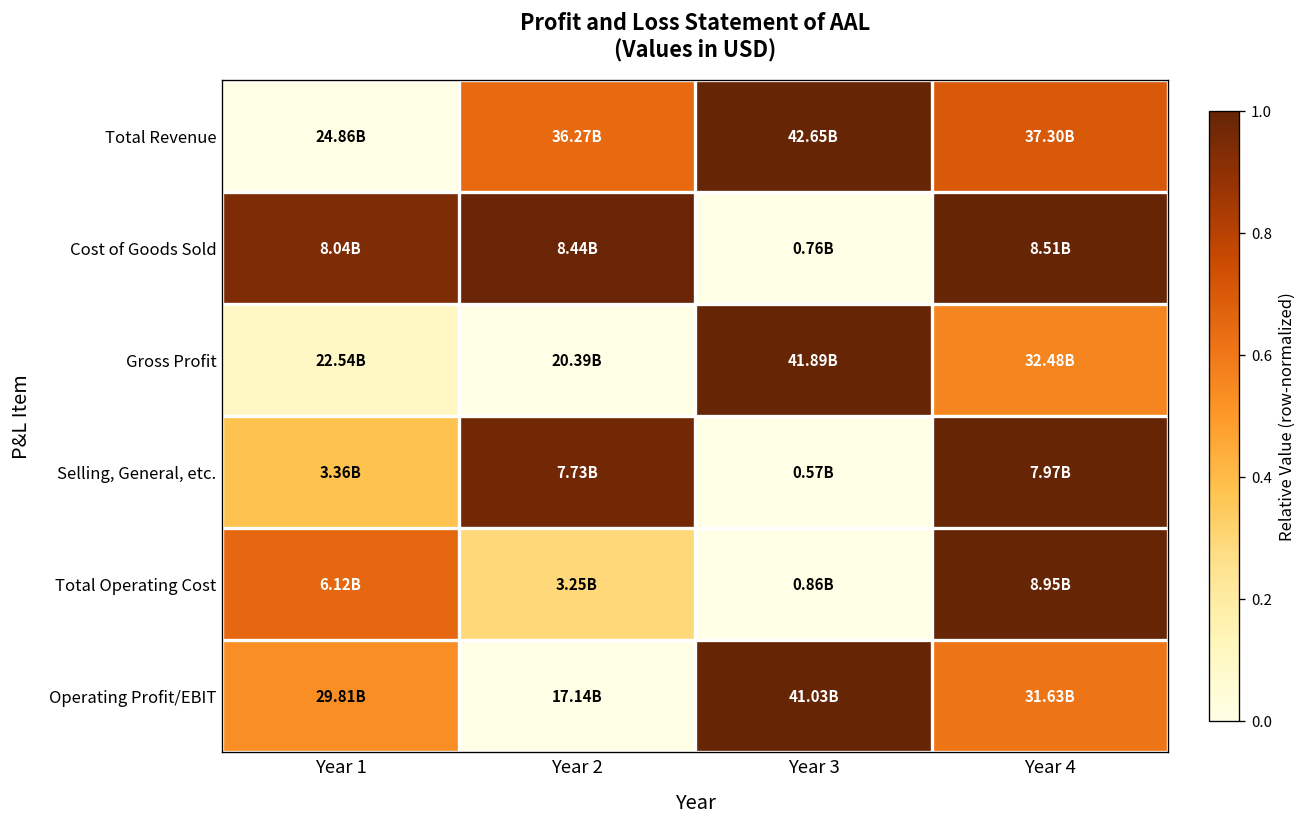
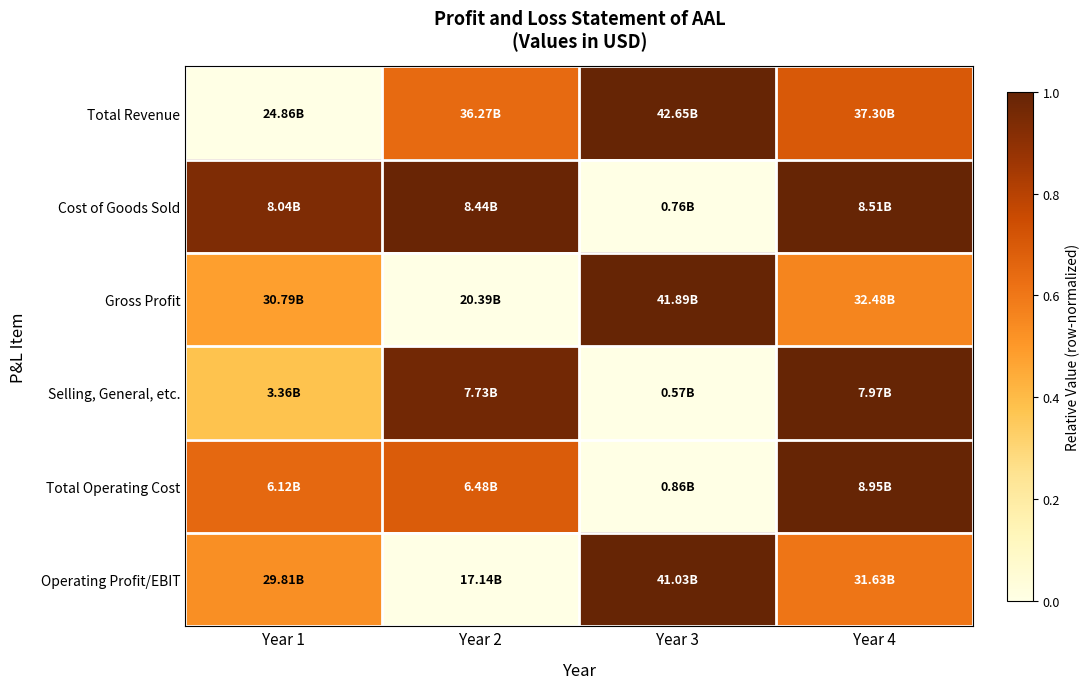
  {
    "Total Revenue": {
      "Year 1": "24.86B",
      "Year 2": "36.27B",
      "Year 3": "42.65B",
      "Year 4": "37.30B"
    },
    "Cost of Goods Sold": {
      "Year 1": "8.04B",
      "Year 2": "8.44B",
      "Year 3": "0.76B",
      "Year 4": "8.51B"
    },
    "Gross Profit": {
-     "Year 1": "22.54B",
+     "Year 1": "30.79B",
      "Year 2": "20.39B",
      "Year 3": "41.89B",
      "Year 4": "32.48B"
    },
    "Selling, General, etc.": {
      "Year 1": "3.36B",
      "Year 2": "7.73B",
      "Year 3": "0.57B",
      "Year 4": "7.97B"
    },
    "Total Operating Cost": {
      "Year 1": "6.12B",
-     "Year 2": "3.25B",
+     "Year 2": "6.48B",
      "Year 3": "0.86B",
      "Year 4": "8.95B"
    },
    "Operating Profit/EBIT": {
      "Year 1": "29.81B",
      "Year 2": "17.14B",
      "Year 3": "41.03B",
      "Year 4": "31.63B"
    }
  }
